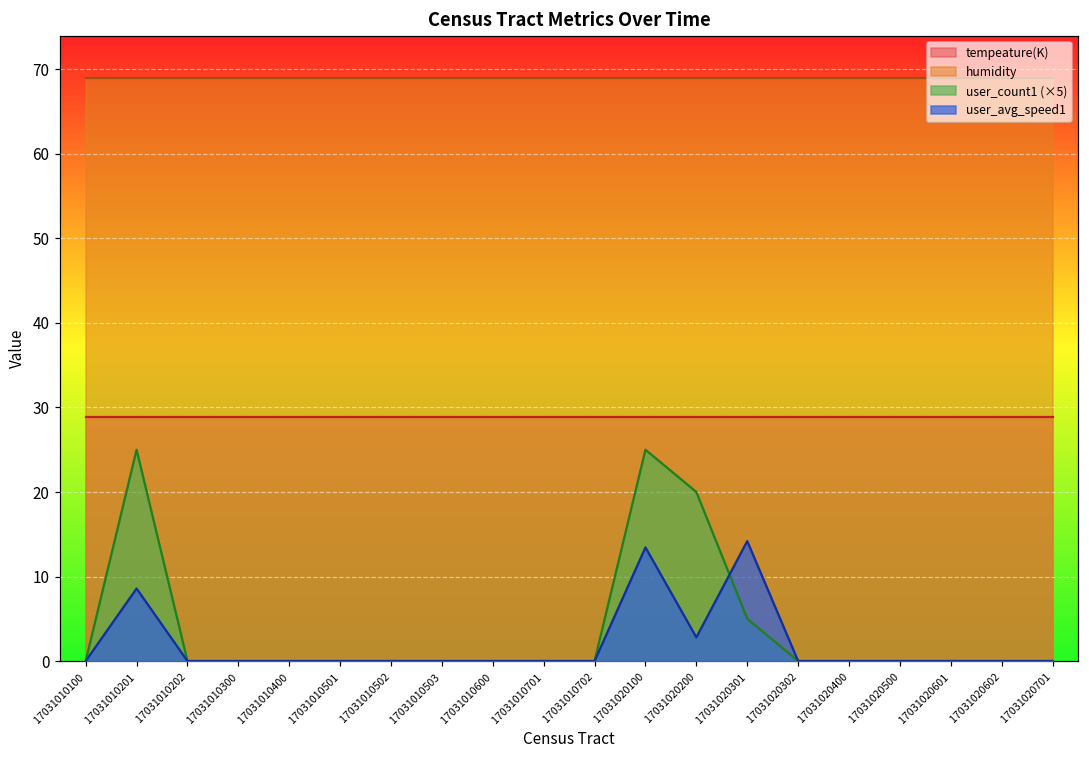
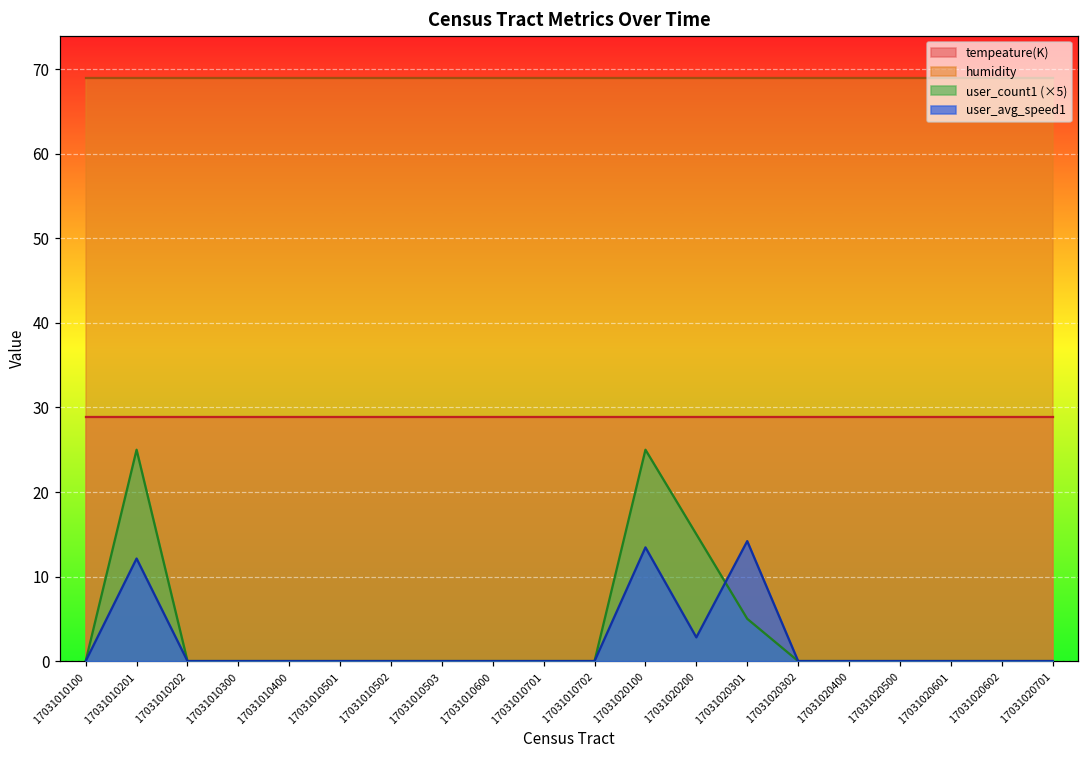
  {
    "user_count1 (×5)": {
      "17031010201": 25,
      "17031020100": 25,
-     "17031020200": 20,
+     "17031020200": 15,
      "17031020301": 5
    },
    "user_avg_speed1": {
-     "17031010201": 9,
+     "17031010201": 12,
      "17031020100": 13,
      "17031020200": 3,
      "17031020301": 14
    }
  }
